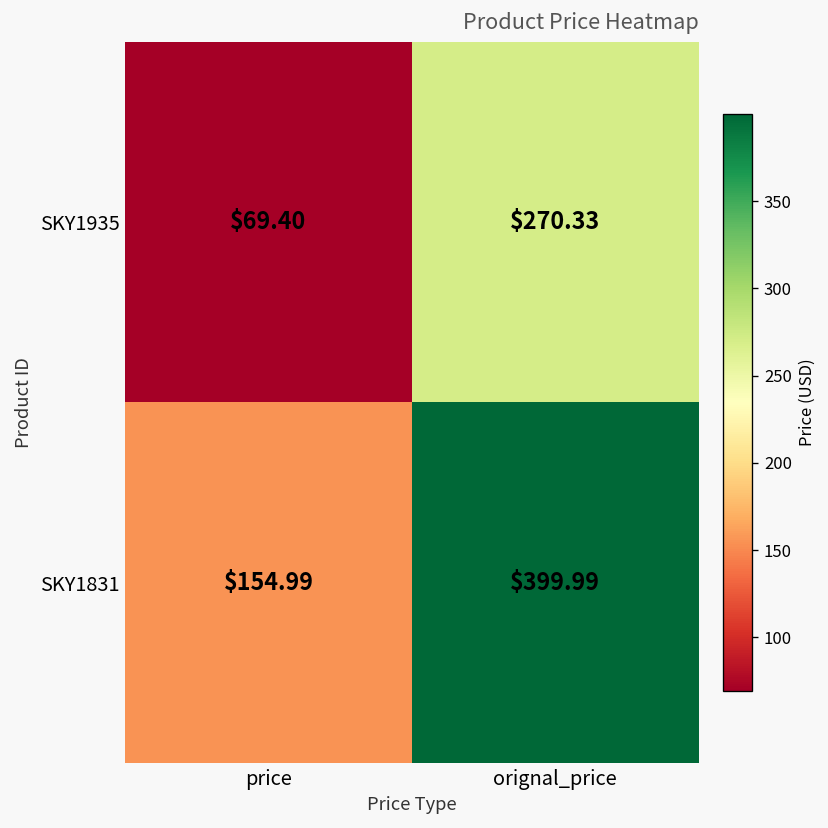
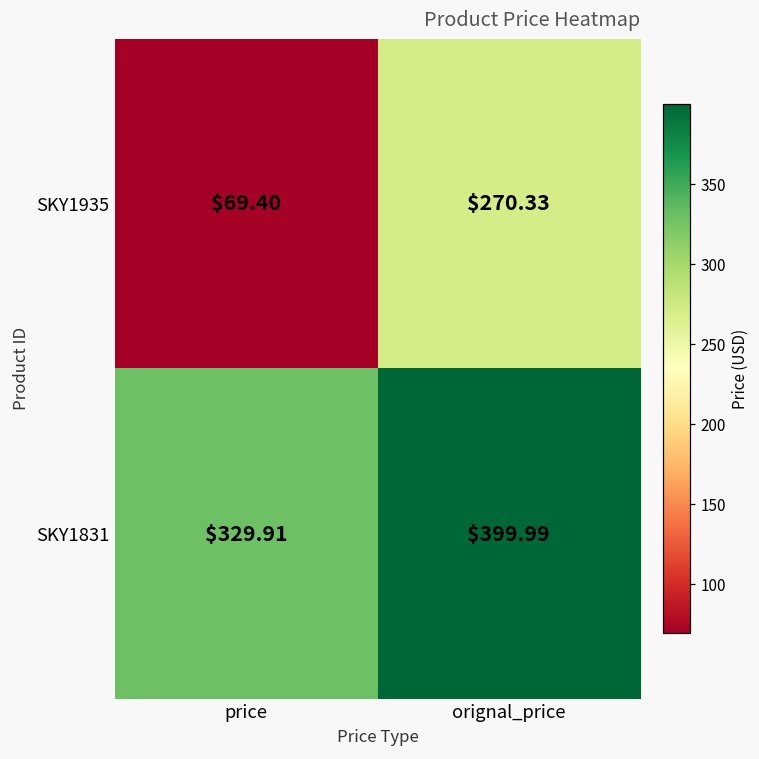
  {
    "SKY1935": {
      "price": "$69.40",
      "orignal_price": "$270.33"
    },
    "SKY1831": {
-     "price": "$154.99",
+     "price": "$329.91",
      "orignal_price": "$399.99"
    }
  }
